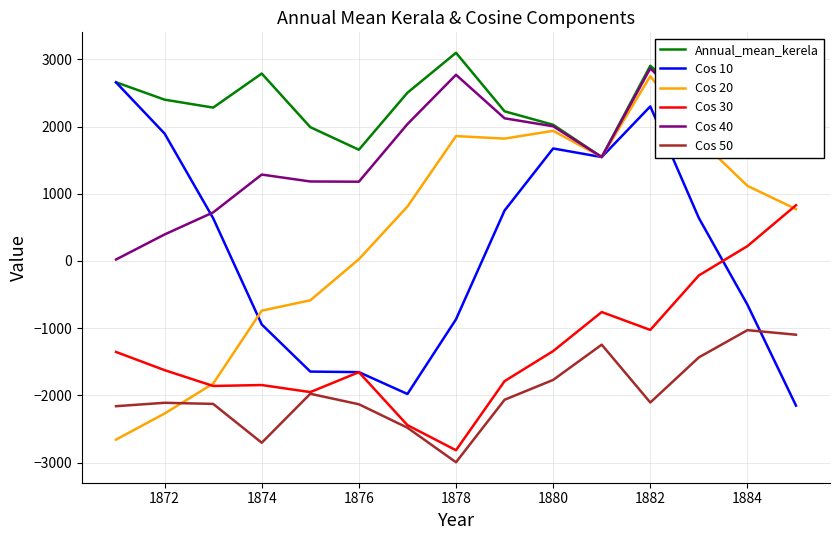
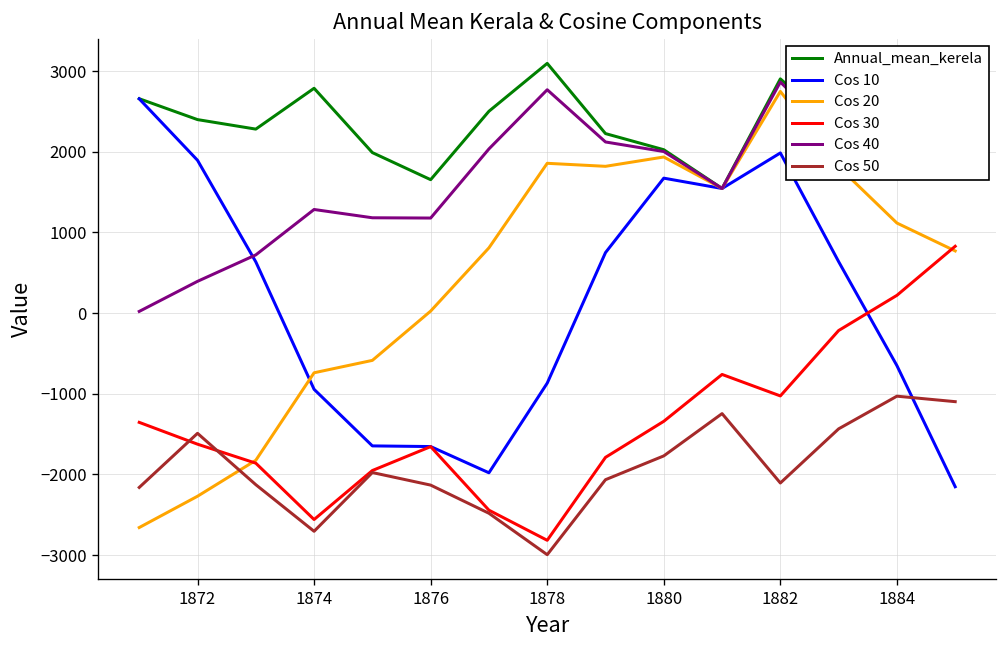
  {
    "Annual_mean_kerela": {
      "1872": 2400,
      "1874": 2800,
      "1876": 1700,
      "1878": 3100,
      "1882": 2900
    },
    "Cos 10": {
      "1872": 1900,
      "1874": -900,
      "1878": -900,
      "1880": 1700,
-     "1882": 2300,
+     "1882": 2000,
      "1884": -700
    },
    "Cos 20": {
      "1872": -2300,
      "1874": -700,
      "1876": 0,
      "1878": 1900,
      "1880": 1900,
      "1882": 2700,
      "1884": 1100
    },
    "Cos 30": {
      "1872": -1600,
-     "1874": -1800,
+     "1874": -2600,
      "1878": -2800,
      "1880": -1300,
      "1882": -1000,
      "1884": 200
    },
    "Cos 40": {
      "1872": 400,
      "1874": 1300,
      "1876": 1200,
      "1878": 2800,
      "1882": 2900
    },
    "Cos 50": {
-     "1872": -2100,
+     "1872": -1500,
      "1874": -2700,
      "1876": -2100,
      "1878": -3000,
      "1880": -1800,
      "1882": -2100,
      "1884": -1000
    }
  }
